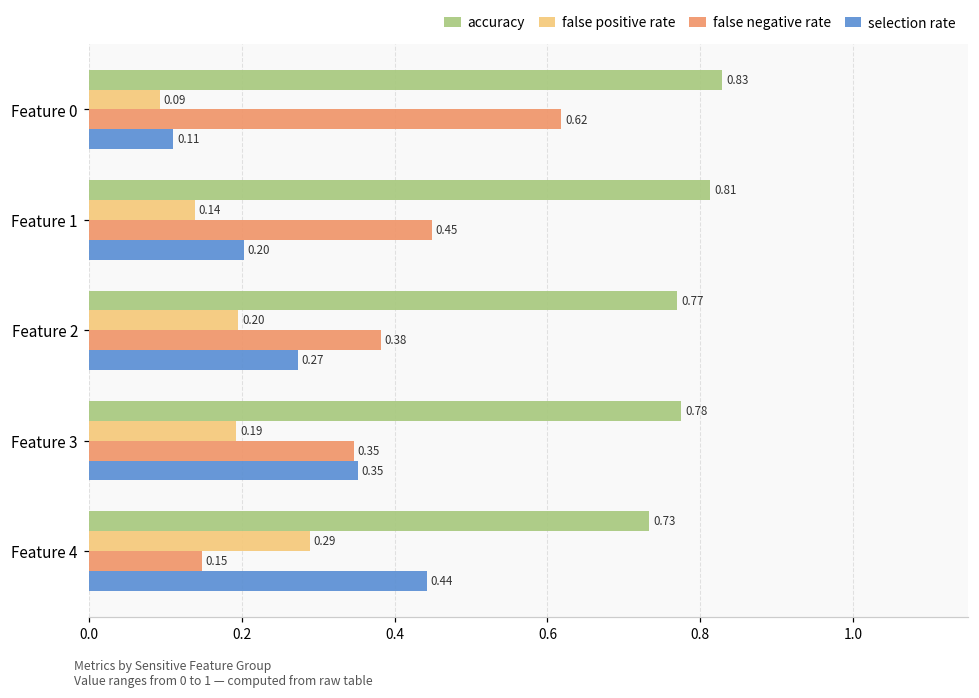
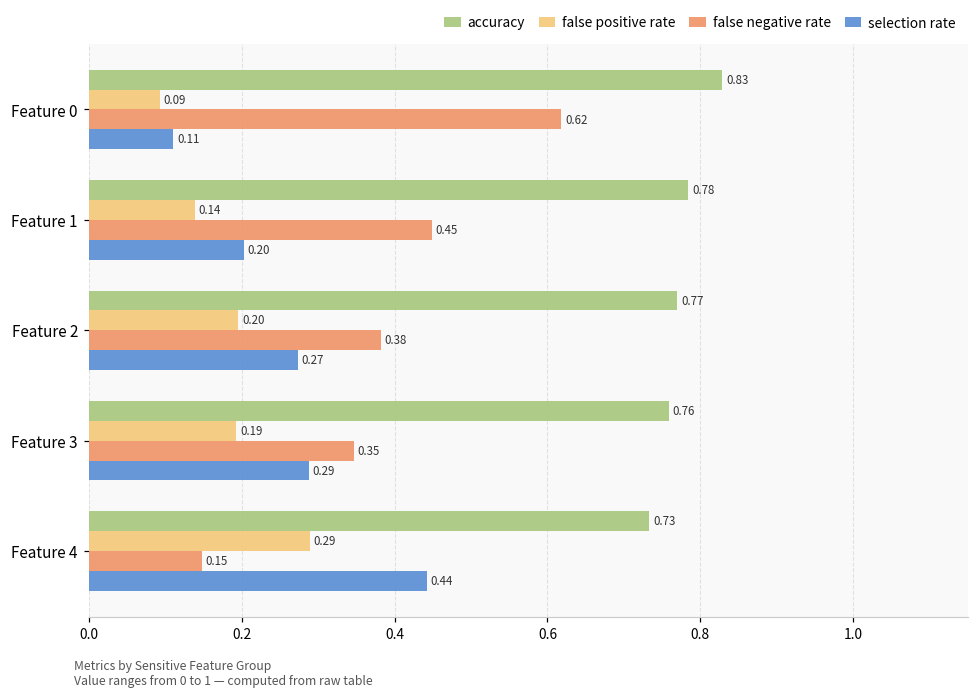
  {
    "accuracy": {
      "Feature 0": 0.83,
-     "Feature 1": 0.81,
+     "Feature 1": 0.78,
      "Feature 2": 0.77,
-     "Feature 3": 0.78,
+     "Feature 3": 0.76,
      "Feature 4": 0.73
    },
    "selection rate": {
      "Feature 0": 0.11,
      "Feature 1": 0.20,
      "Feature 2": 0.27,
-     "Feature 3": 0.35,
+     "Feature 3": 0.29,
      "Feature 4": 0.44
    }
  }
